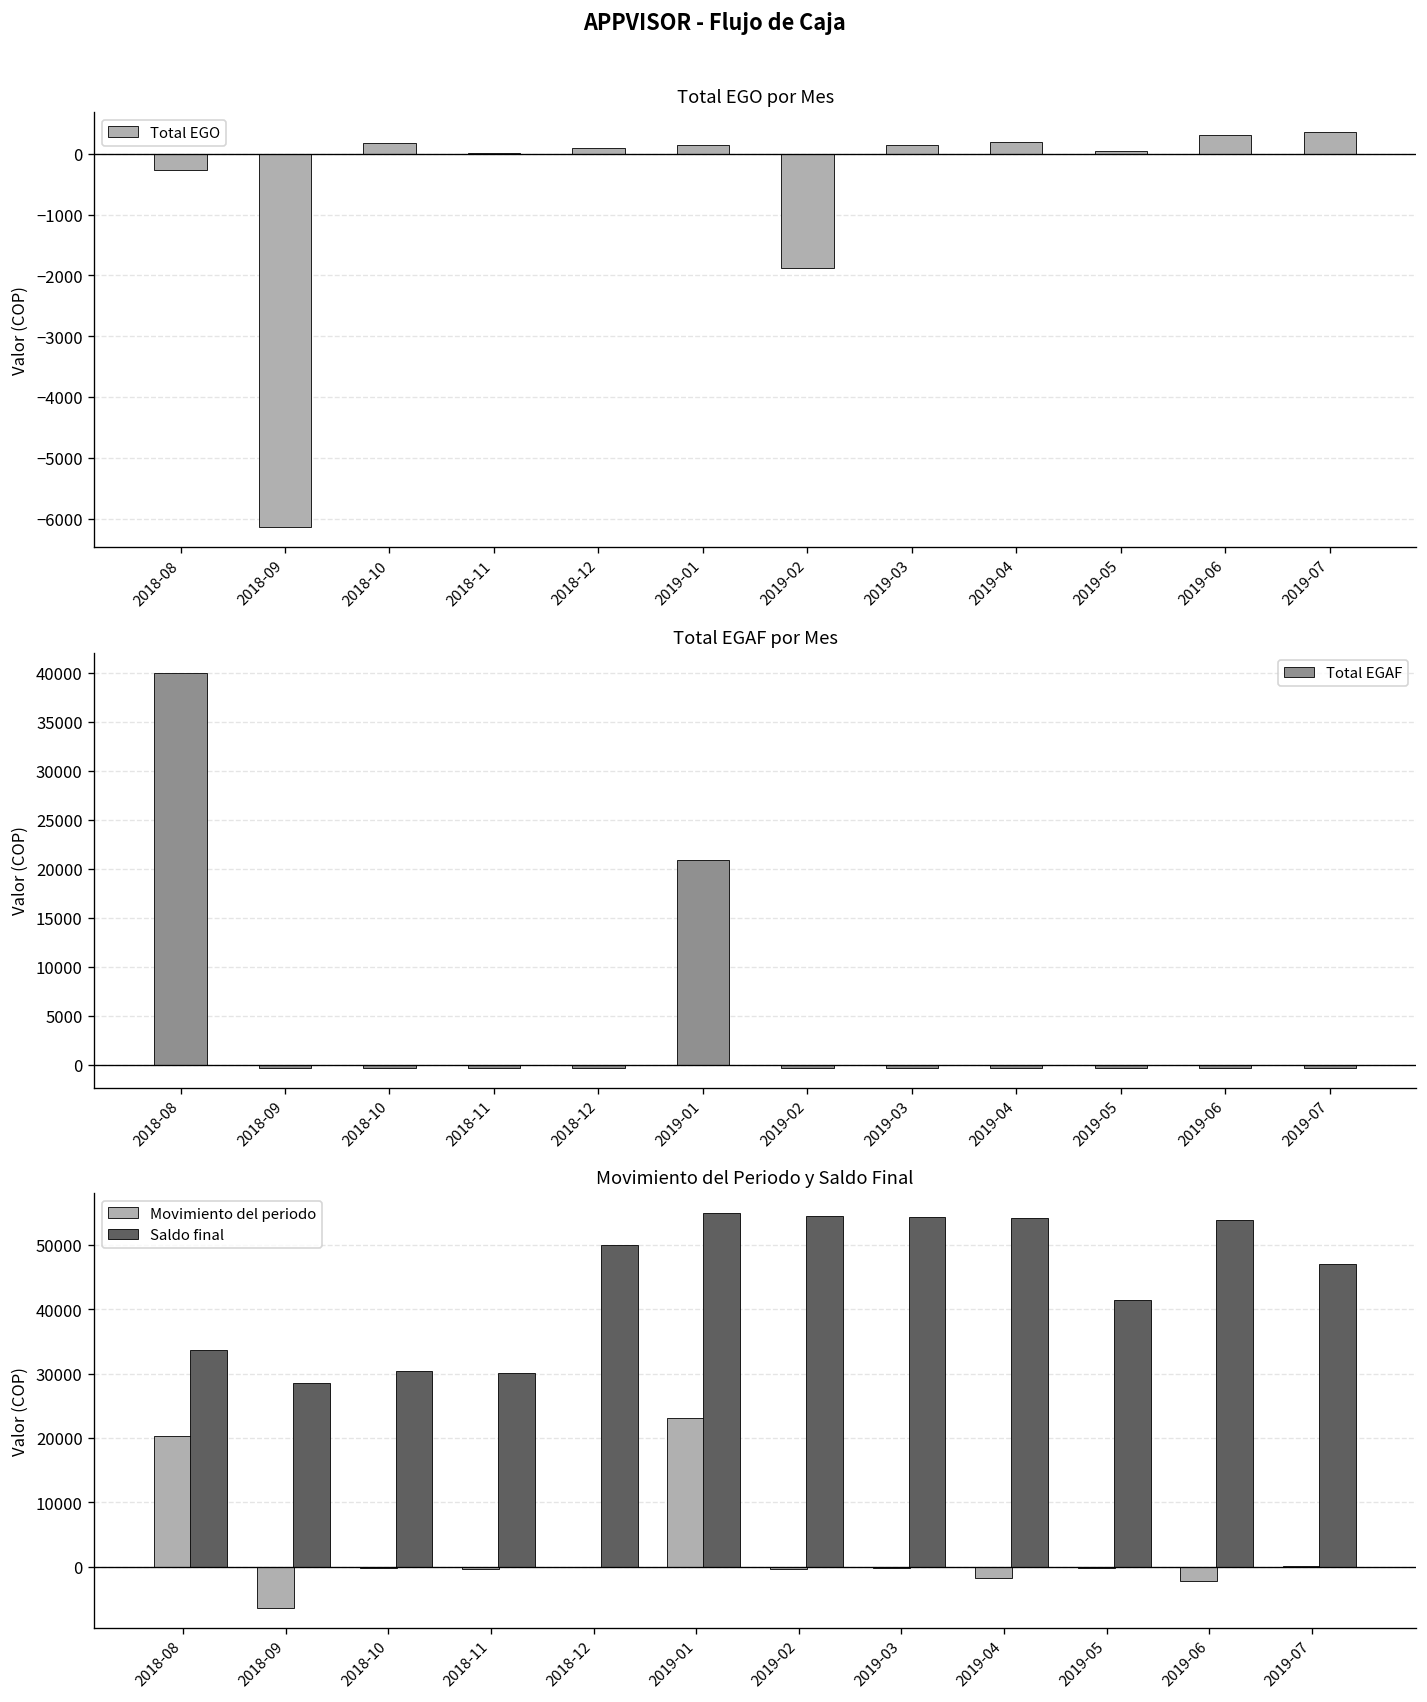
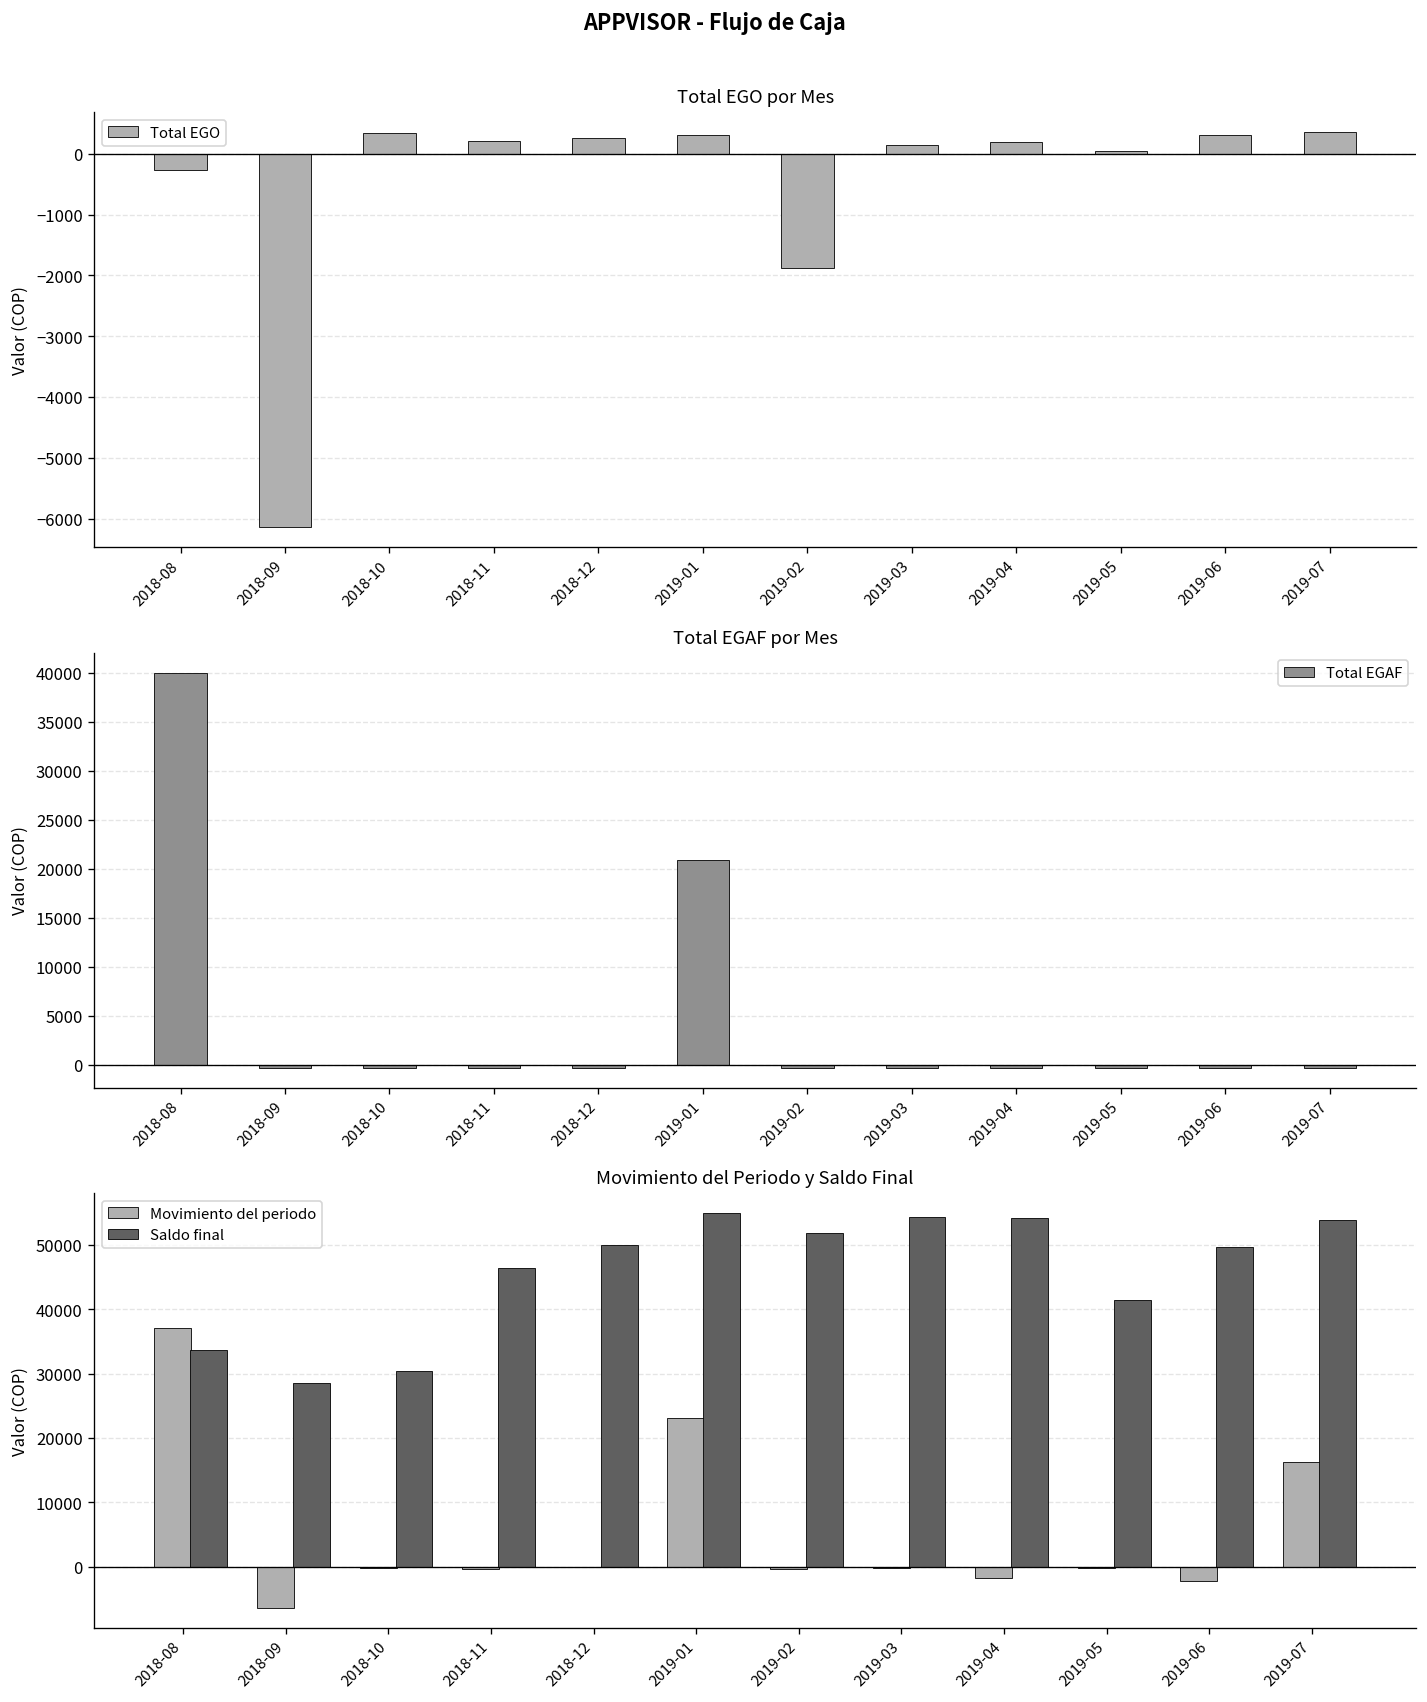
  {
    "Total EGO por Mes": {
      "2018-08": -300,
      "2018-09": -6100,
-     "2018-10": 200,
-     "2018-11": 0,
-     "2018-12": 100,
-     "2019-01": 100,
+     "2018-10": 300,
+     "2018-11": 200,
+     "2018-12": 300,
+     "2019-01": 300,
      "2019-02": -1900,
      "2019-03": 200,
      "2019-04": 200,
      "2019-05": 100,
      "2019-06": 300,
      "2019-07": 400
    },
    "Total EGAF por Mes": {
      "2018-08": 40000,
      "2018-09": 0,
      "2018-10": 0,
      "2018-11": 0,
      "2018-12": 0,
      "2019-01": 21000,
      "2019-02": 0,
      "2019-03": 0,
      "2019-04": 0,
      "2019-05": 0,
      "2019-06": 0,
      "2019-07": 0
    },
    "Movimiento del Periodo y Saldo Final": {
      "Movimiento del periodo": {
-       "2018-08": 20000,
+       "2018-08": 37000,
        "2018-09": -6000,
        "2019-01": 23000,
        "2019-04": -2000,
        "2019-06": -2000,
-       "2019-07": 0
+       "2019-07": 16000
      },
      "Saldo final": {
        "2018-08": 34000,
        "2018-09": 29000,
        "2018-10": 30000,
-       "2018-11": 30000,
+       "2018-11": 46000,
        "2018-12": 50000,
        "2019-01": 55000,
-       "2019-02": 55000,
+       "2019-02": 52000,
        "2019-03": 54000,
        "2019-04": 54000,
        "2019-05": 41000,
-       "2019-06": 54000,
-       "2019-07": 47000
+       "2019-06": 50000,
+       "2019-07": 54000
      }
    }
  }
